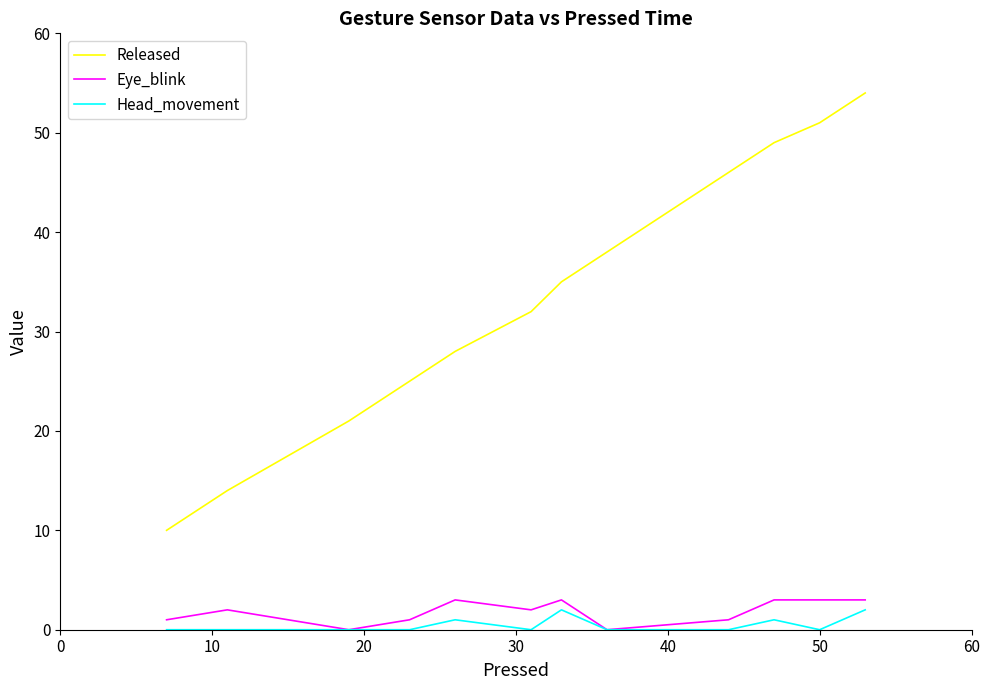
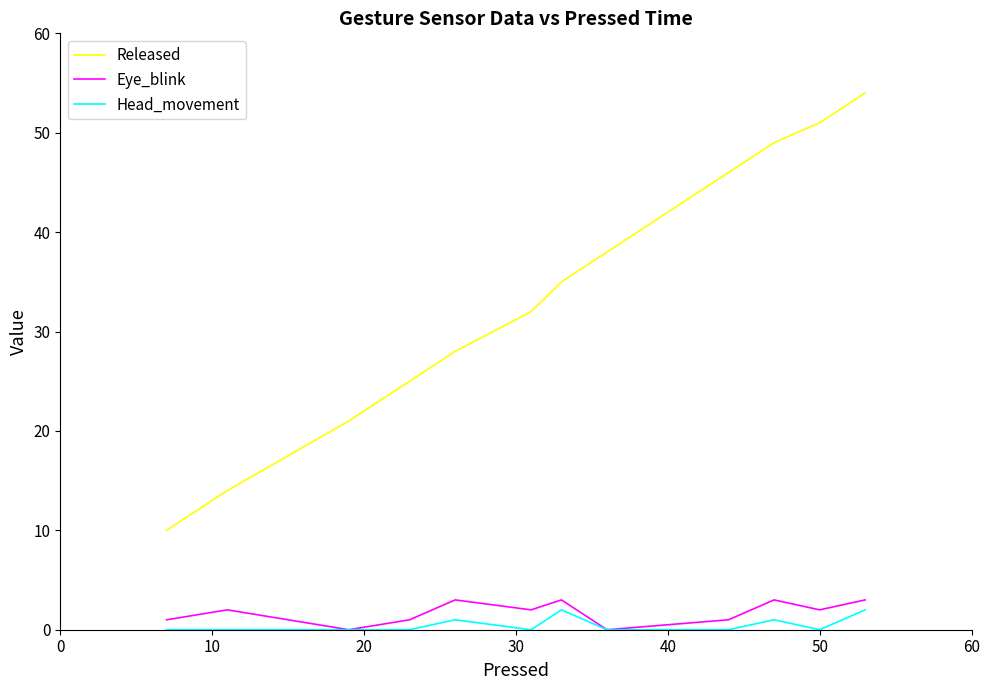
  {
    "Released": {
      "50": 51
    },
    "Eye_blink": {
-     "50": 3
+     "50": 2
    },
    "Head_movement": {
      "50": 0
    }
  }
